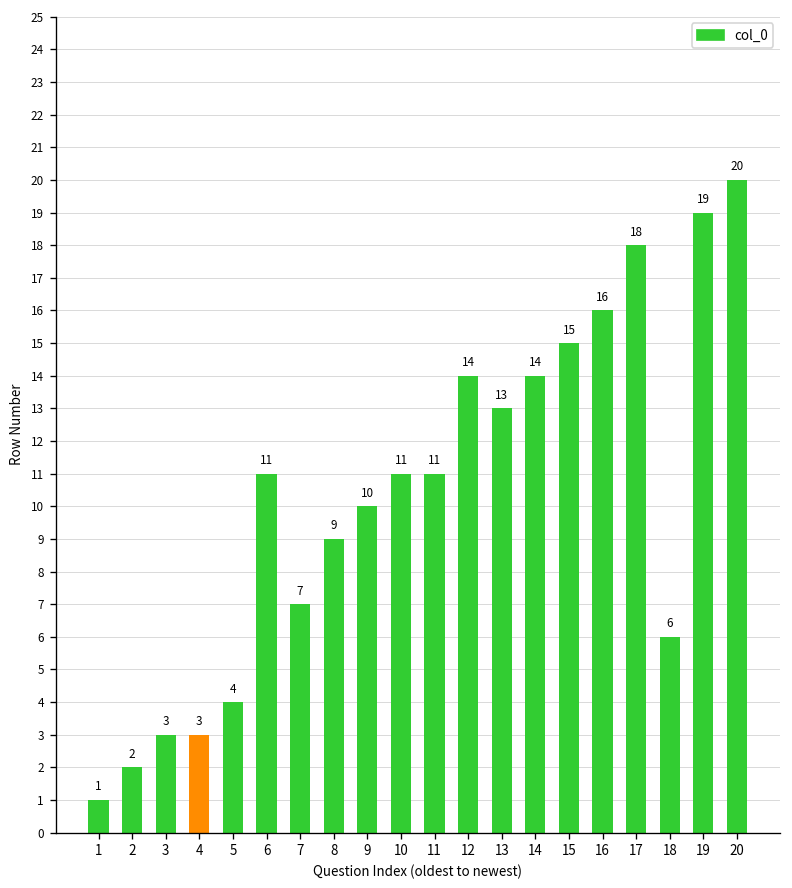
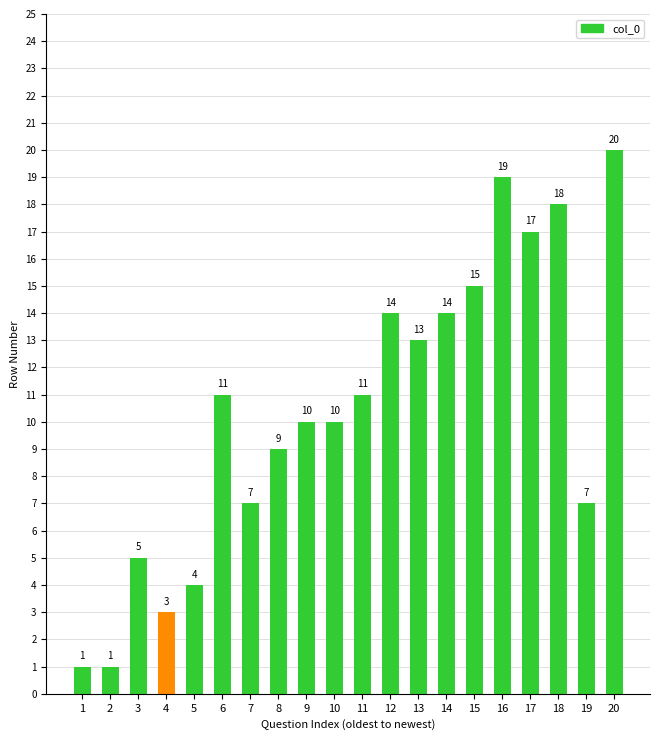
  {
    "1": 1,
-   "2": 2,
-   "3": 3,
+   "2": 1,
+   "3": 5,
    "4": 3,
    "5": 4,
    "6": 11,
    "7": 7,
    "8": 9,
    "9": 10,
-   "10": 11,
+   "10": 10,
    "11": 11,
    "12": 14,
    "13": 13,
    "14": 14,
    "15": 15,
-   "16": 16,
-   "17": 18,
-   "18": 6,
-   "19": 19,
+   "16": 19,
+   "17": 17,
+   "18": 18,
+   "19": 7,
    "20": 20
  }
